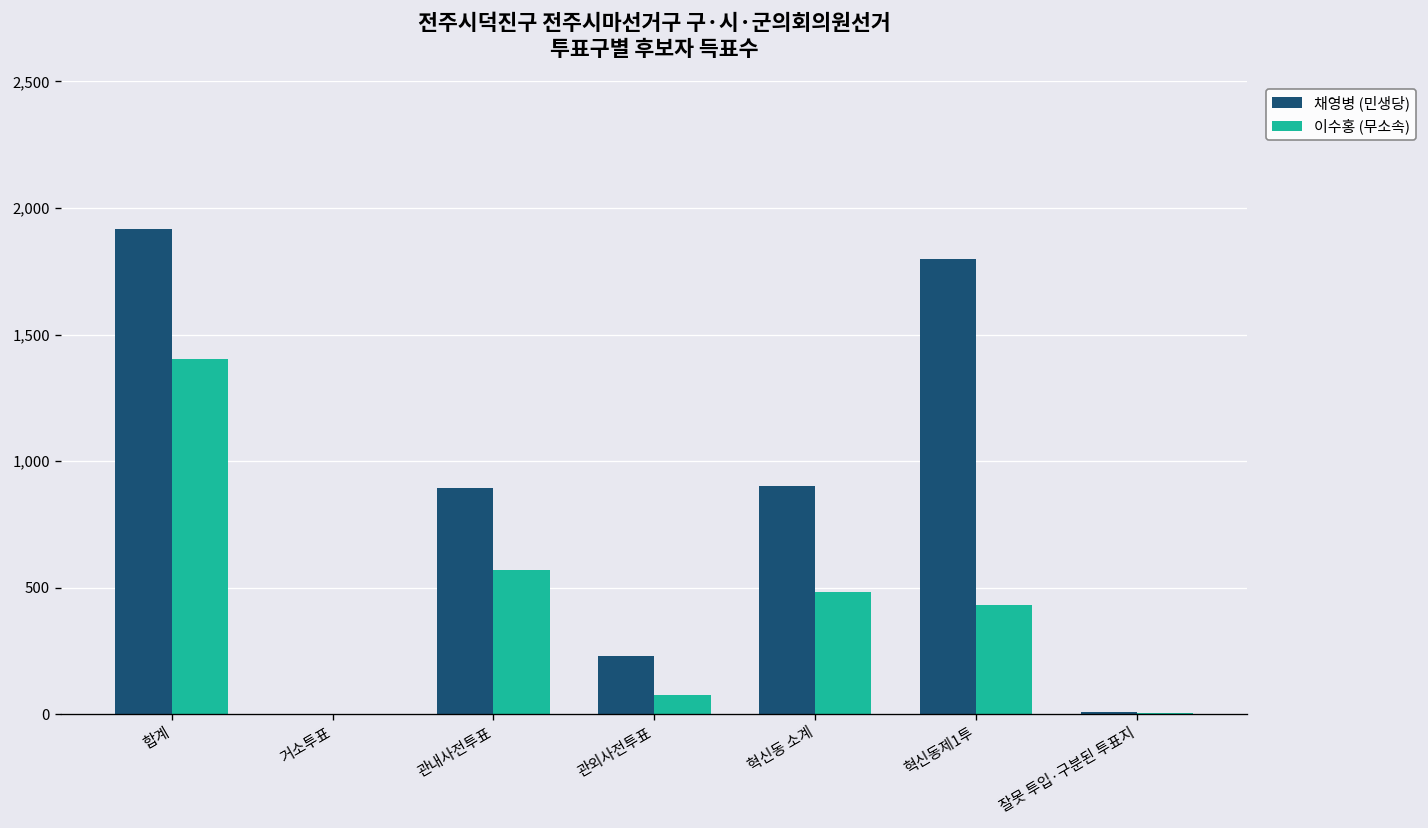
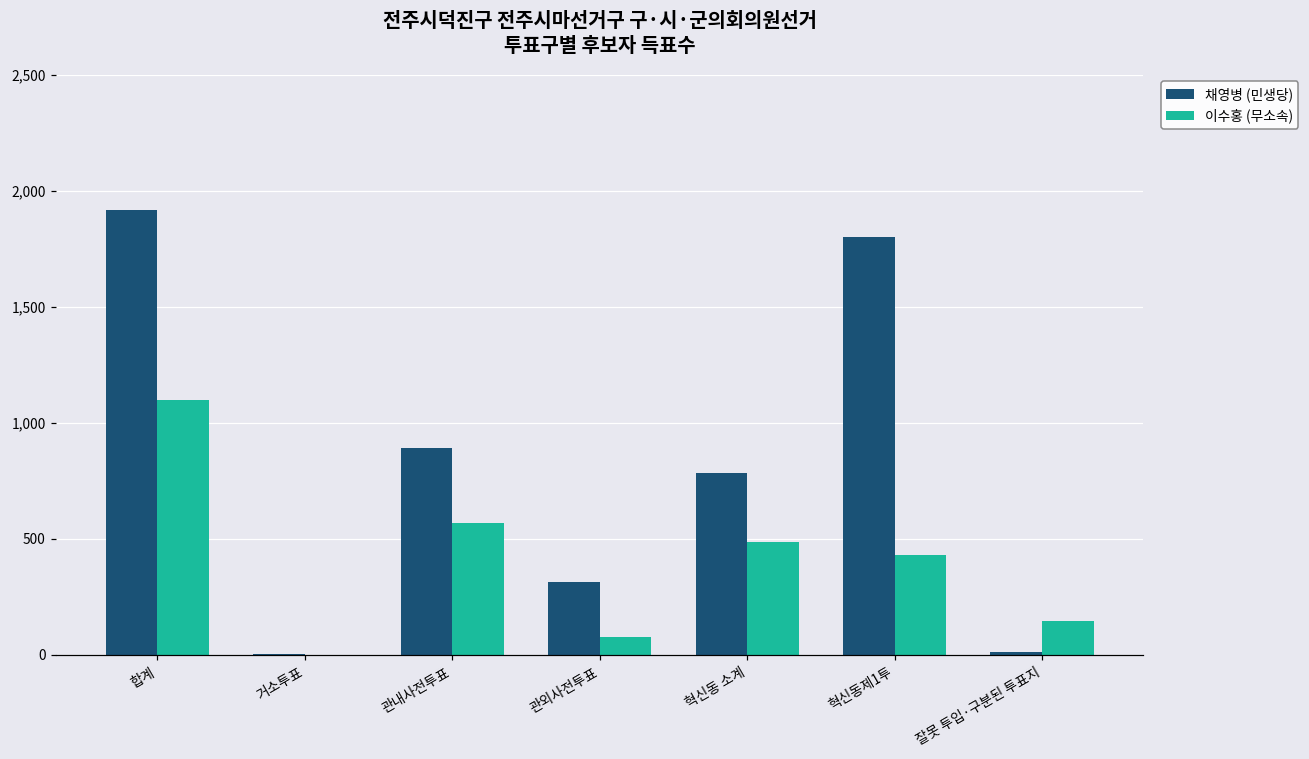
  {
    "채영병 (민생당)": {
      "합계": "1,920",
      "관내사전투표": "890",
-     "관외사전투표": "230",
-     "혁신동 소계": "900",
+     "관외사전투표": "310",
+     "혁신동 소계": "780",
      "혁신동제1투": "1,800"
    },
    "이수홍 (무소속)": {
-     "합계": "1,400",
+     "합계": "1,100",
      "거소투표": "0",
      "관내사전투표": "570",
      "관외사전투표": "80",
      "혁신동 소계": "490",
      "혁신동제1투": "430",
-     "잘못 투입·구분된 투표지": "0"
+     "잘못 투입·구분된 투표지": "150"
    }
  }
